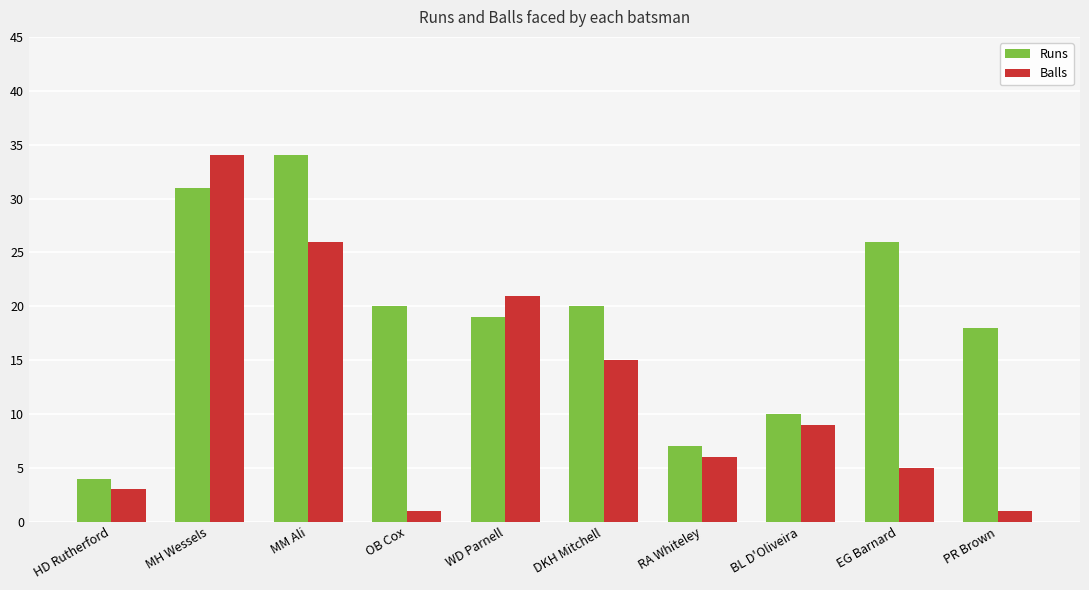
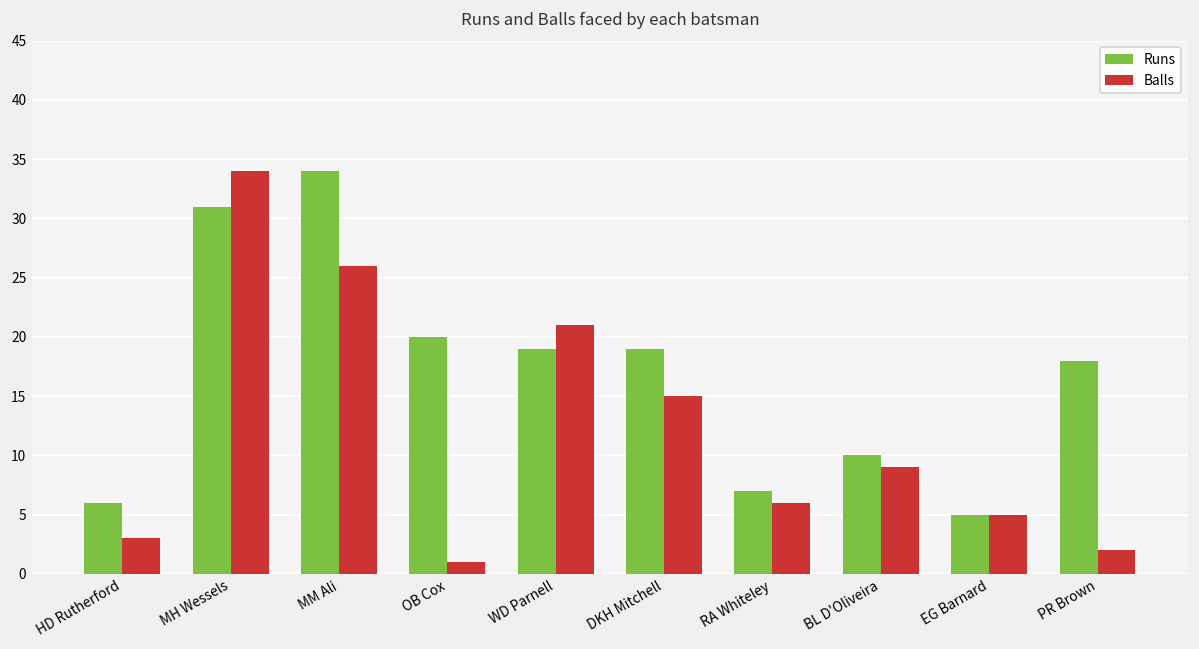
  {
    "Runs": {
-     "HD Rutherford": 4,
+     "HD Rutherford": 6,
      "MH Wessels": 31,
      "MM Ali": 34,
      "OB Cox": 20,
      "WD Parnell": 19,
-     "DKH Mitchell": 20,
+     "DKH Mitchell": 19,
      "RA Whiteley": 7,
      "BL D'Oliveira": 10,
-     "EG Barnard": 26,
+     "EG Barnard": 5,
      "PR Brown": 18
    },
    "Balls": {
      "HD Rutherford": 3,
      "MH Wessels": 34,
      "MM Ali": 26,
      "OB Cox": 1,
      "WD Parnell": 21,
      "DKH Mitchell": 15,
      "RA Whiteley": 6,
      "BL D'Oliveira": 9,
      "EG Barnard": 5,
-     "PR Brown": 1
+     "PR Brown": 2
    }
  }
